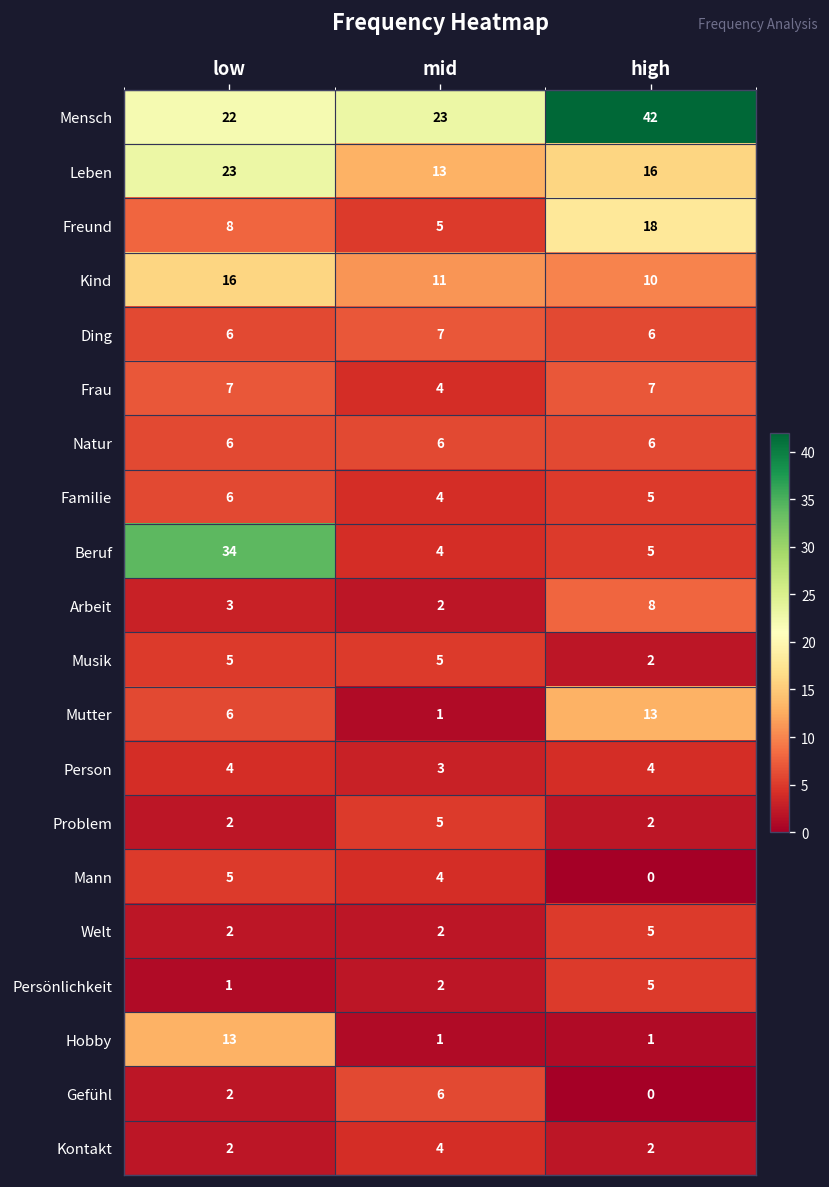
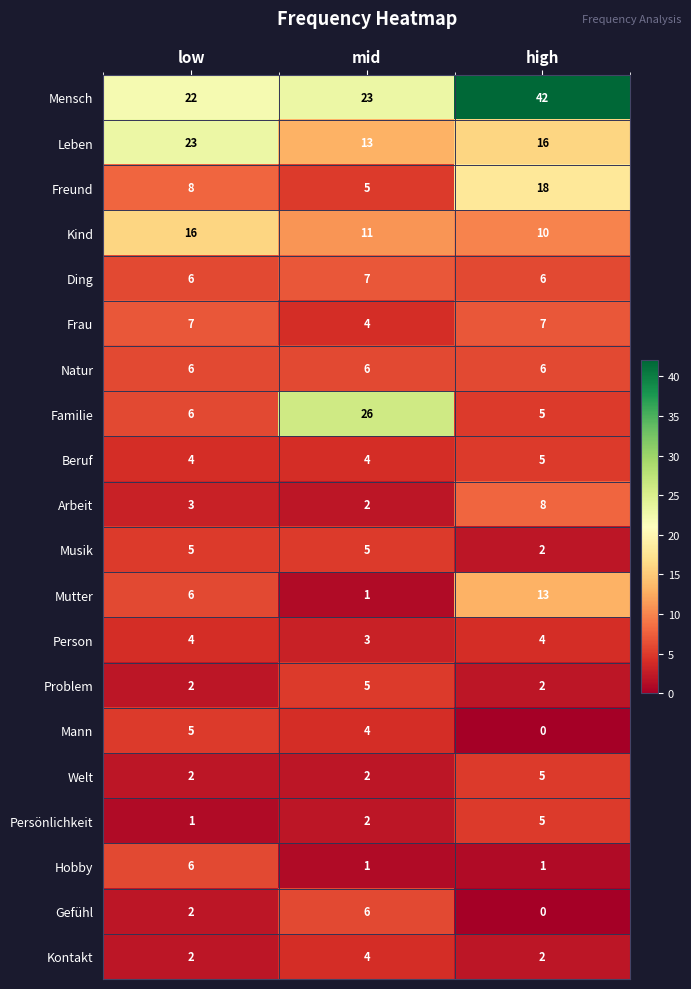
  {
    "Mensch": {
      "low": 22,
      "mid": 23,
      "high": 42
    },
    "Leben": {
      "low": 23,
      "mid": 13,
      "high": 16
    },
    "Freund": {
      "low": 8,
      "mid": 5,
      "high": 18
    },
    "Kind": {
      "low": 16,
      "mid": 11,
      "high": 10
    },
    "Ding": {
      "low": 6,
      "mid": 7,
      "high": 6
    },
    "Frau": {
      "low": 7,
      "mid": 4,
      "high": 7
    },
    "Natur": {
      "low": 6,
      "mid": 6,
      "high": 6
    },
    "Familie": {
      "low": 6,
-     "mid": 4,
+     "mid": 26,
      "high": 5
    },
    "Beruf": {
-     "low": 34,
+     "low": 4,
      "mid": 4,
      "high": 5
    },
    "Arbeit": {
      "low": 3,
      "mid": 2,
      "high": 8
    },
    "Musik": {
      "low": 5,
      "mid": 5,
      "high": 2
    },
    "Mutter": {
      "low": 6,
      "mid": 1,
      "high": 13
    },
    "Person": {
      "low": 4,
      "mid": 3,
      "high": 4
    },
    "Problem": {
      "low": 2,
      "mid": 5,
      "high": 2
    },
    "Mann": {
      "low": 5,
      "mid": 4,
      "high": 0
    },
    "Welt": {
      "low": 2,
      "mid": 2,
      "high": 5
    },
    "Persönlichkeit": {
      "low": 1,
      "mid": 2,
      "high": 5
    },
    "Hobby": {
-     "low": 13,
+     "low": 6,
      "mid": 1,
      "high": 1
    },
    "Gefühl": {
      "low": 2,
      "mid": 6,
      "high": 0
    },
    "Kontakt": {
      "low": 2,
      "mid": 4,
      "high": 2
    }
  }
